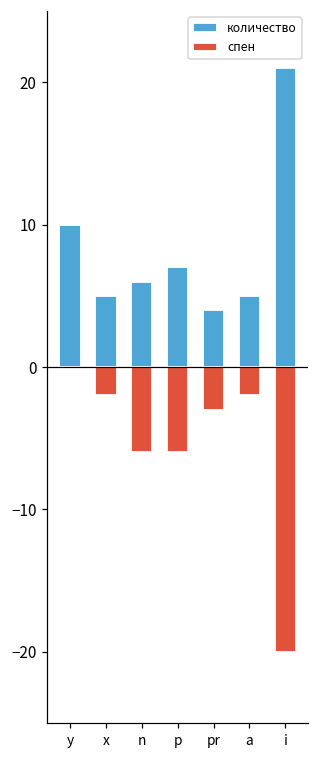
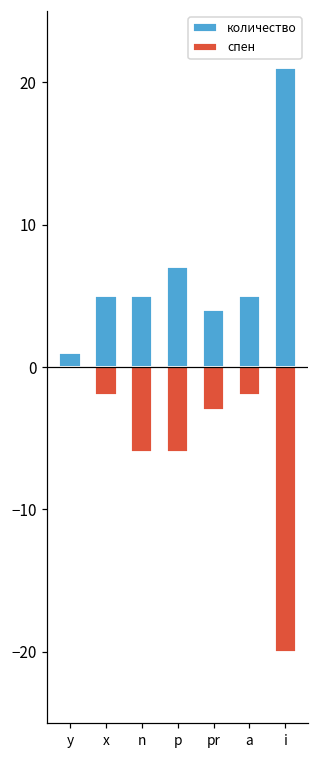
  {
    "количество": {
-     "y": 10,
+     "y": 1,
      "x": 5,
-     "n": 6,
+     "n": 5,
      "p": 7,
      "pr": 4,
      "a": 5,
      "i": 21
    },
    "спен": {
      "y": 0,
      "x": -2,
      "n": -6,
      "p": -6,
      "pr": -3,
      "a": -2,
      "i": -20
    }
  }
